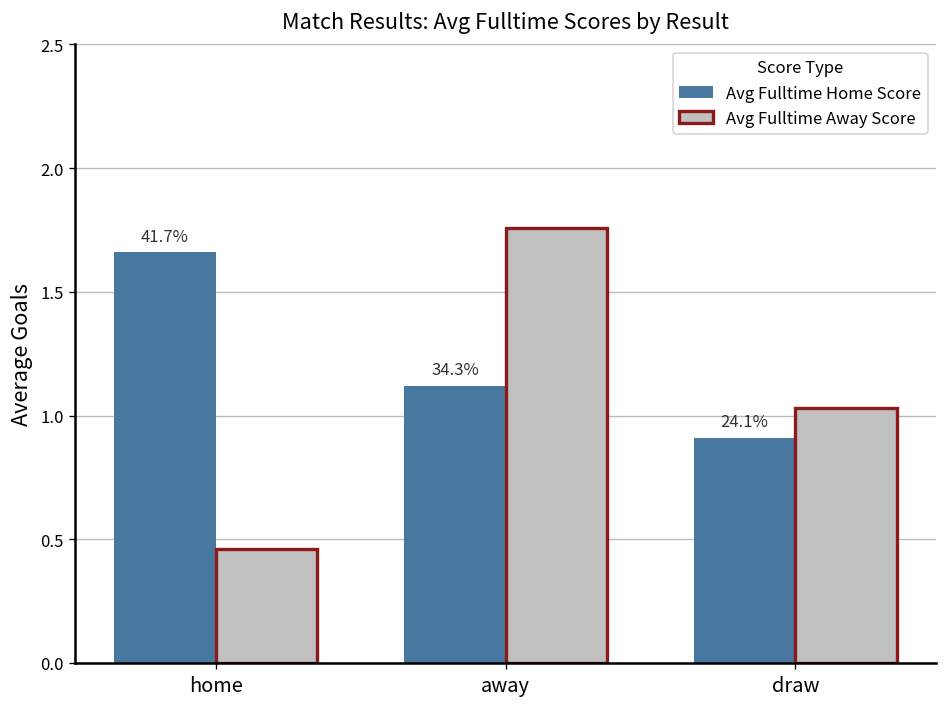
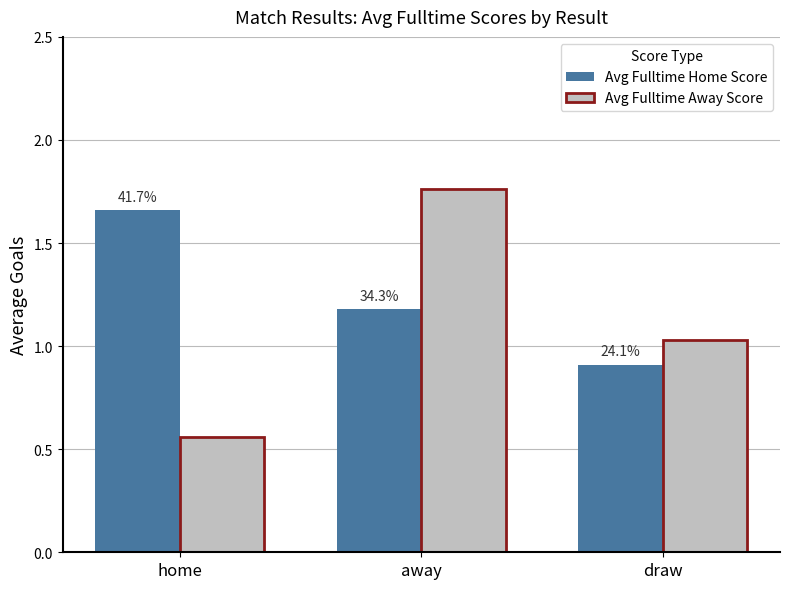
  {
    "Avg Fulltime Home Score": {
-     "away": 1.12
+     "away": 1.18
    },
    "Avg Fulltime Away Score": {
-     "home": 0.46,
+     "home": 0.56,
      "away": 1.76,
      "draw": 1.03
    }
  }
